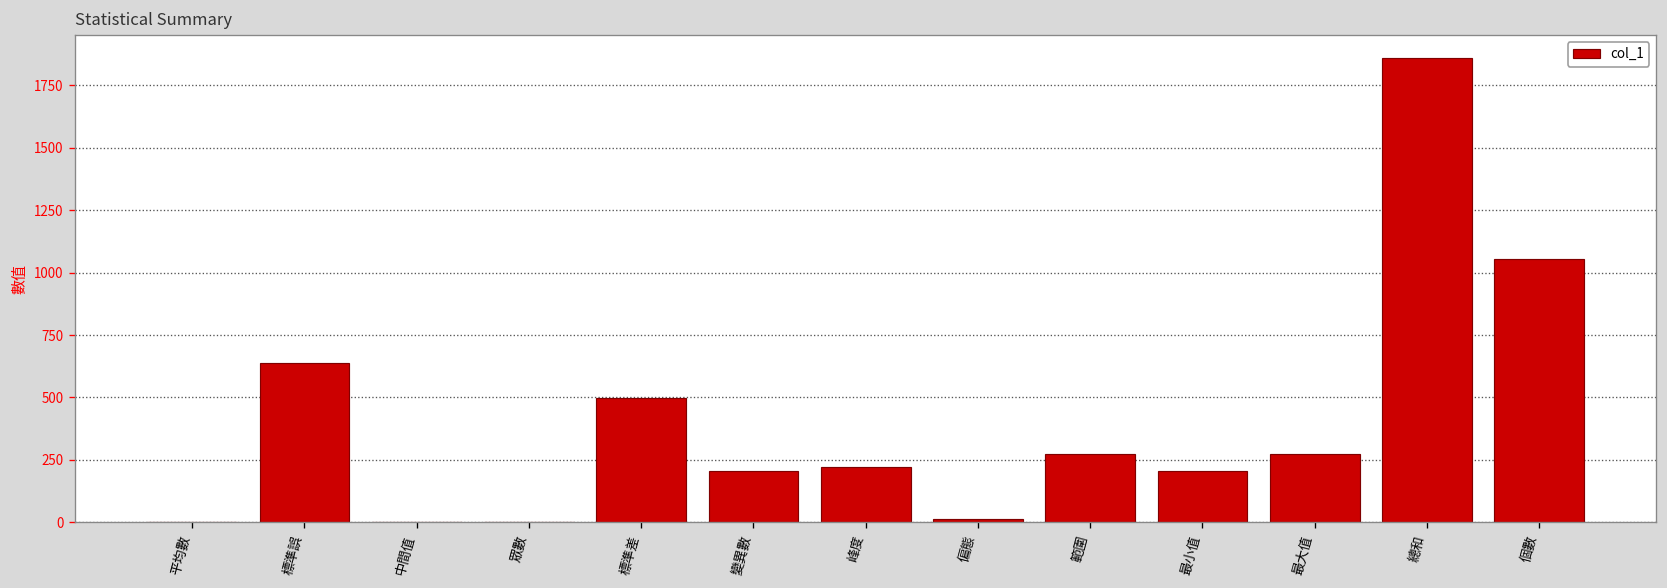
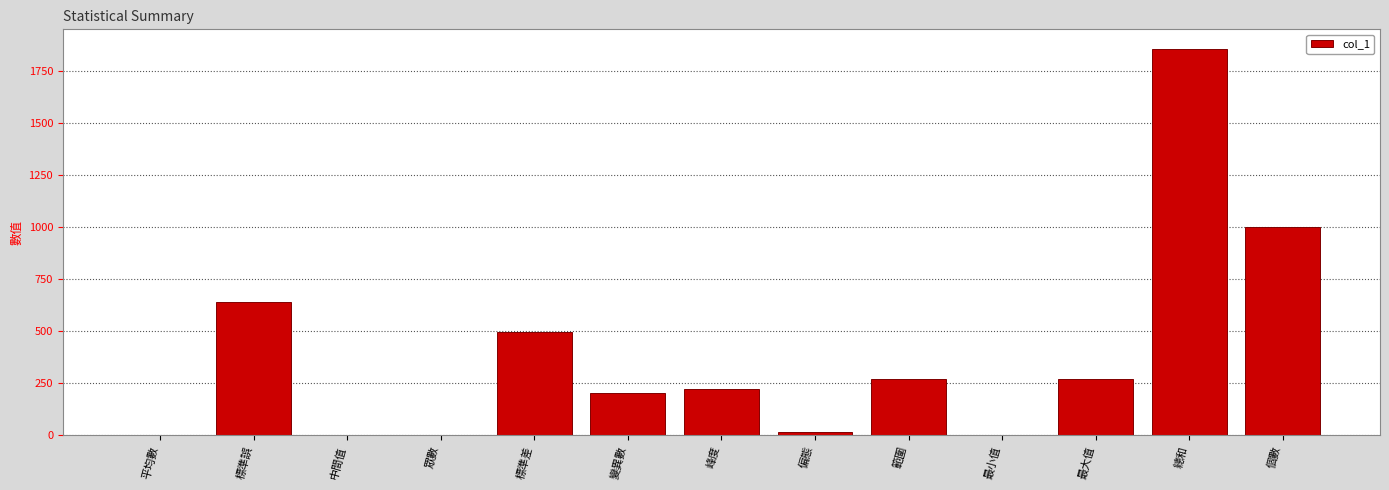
  {
    "標準誤": 640,
    "中間值": 0,
    "眾數": 0,
    "標準差": 500,
    "變異數": 200,
    "峰度": 220,
    "偏態": 10,
    "範圍": 270,
-   "最小值": 200,
+   "最小值": 0,
    "最大值": 270,
    "總和": 1860,
-   "個數": 1050
+   "個數": 1000
  }
